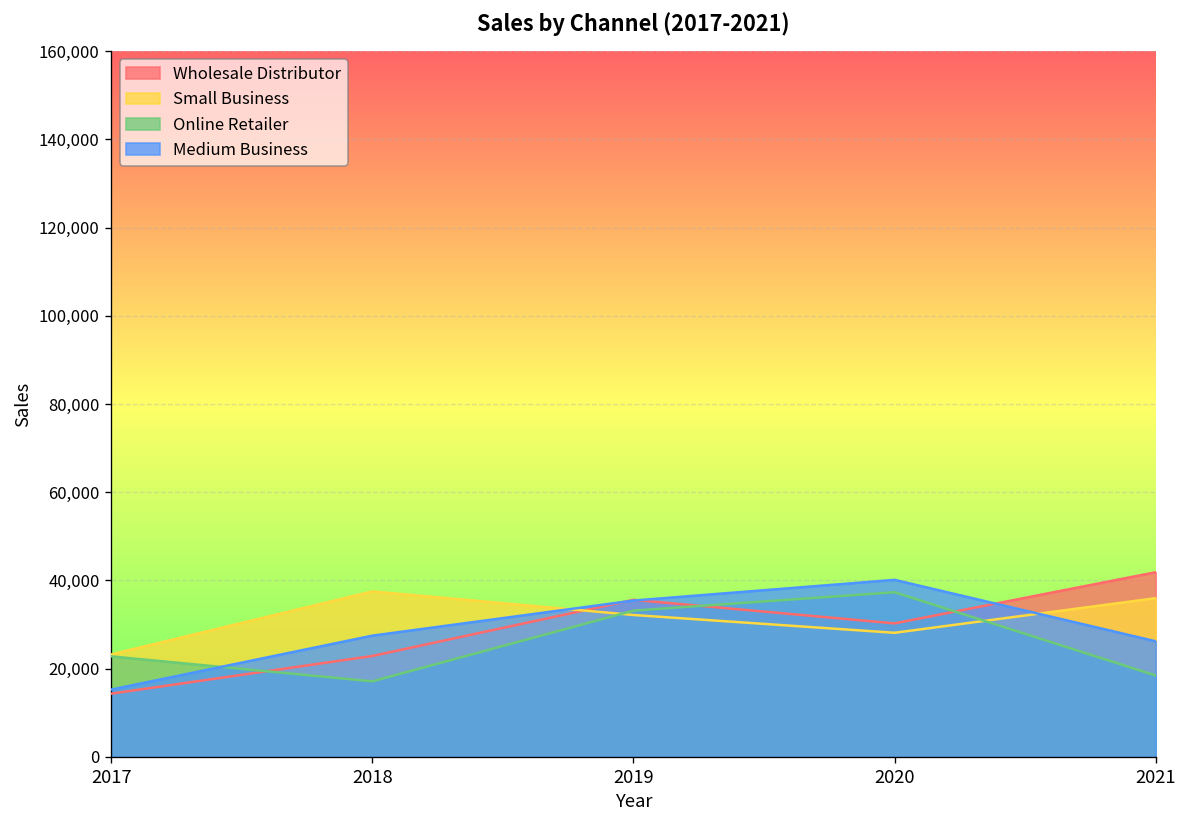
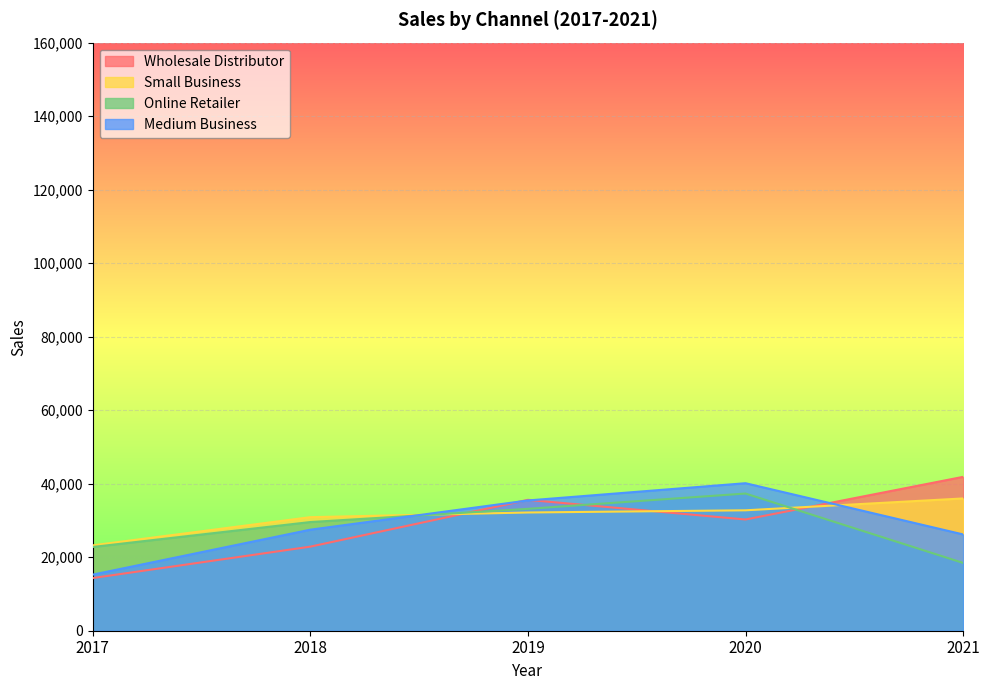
  {
    "Wholesale Distributor": {
      "2017": "14,000",
      "2018": "23,000",
      "2020": "30,000",
      "2021": "42,000"
    },
    "Small Business": {
-     "2018": "38,000",
+     "2018": "31,000",
      "2019": "32,000",
-     "2020": "28,000",
+     "2020": "33,000",
      "2021": "36,000"
    },
    "Online Retailer": {
-     "2018": "17,000",
+     "2018": "30,000",
      "2019": "33,000",
      "2020": "37,000",
      "2021": "18,000"
    },
    "Medium Business": {
      "2017": "15,000",
      "2018": "27,000",
      "2020": "40,000",
      "2021": "26,000"
    }
  }
